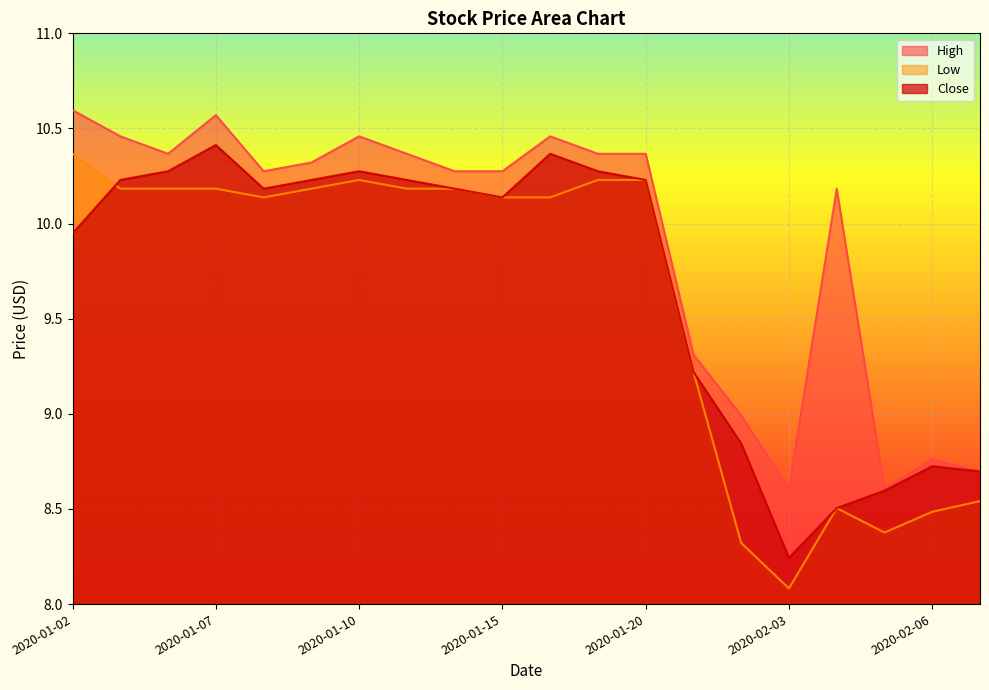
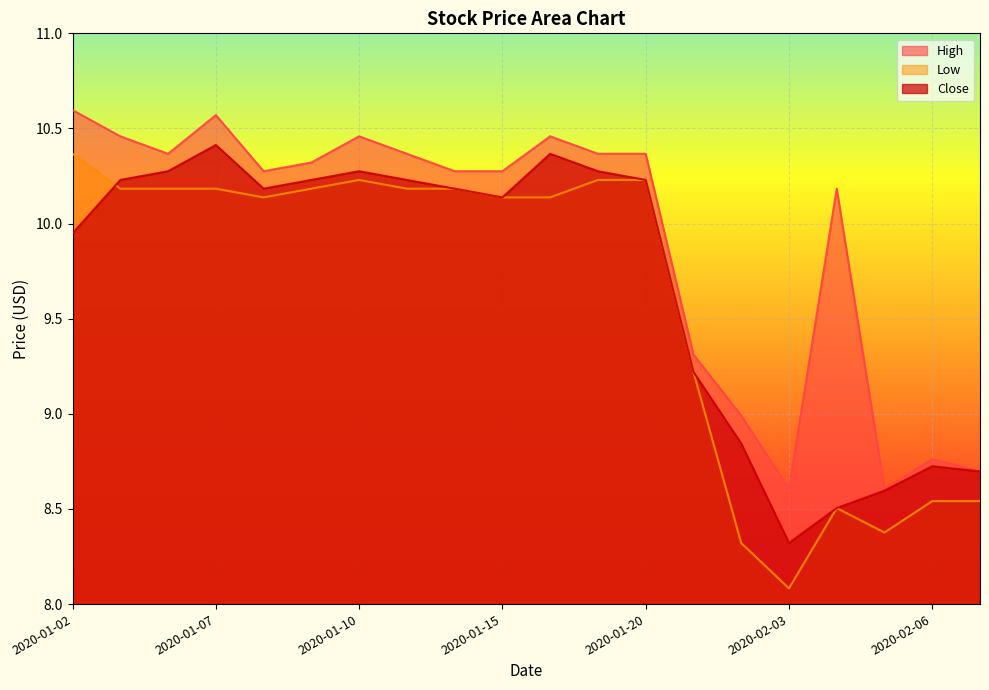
  {
    "High": {
      "2020-01-02": 10.60,
      "2020-01-07": 10.57,
      "2020-01-10": 10.46,
      "2020-01-15": 10.28,
      "2020-01-20": 10.37,
      "2020-02-03": 8.61,
      "2020-02-06": 8.76
    },
    "Low": {
      "2020-01-02": 10.37,
      "2020-01-07": 10.18,
      "2020-01-10": 10.23,
      "2020-02-03": 8.08,
-     "2020-02-06": 8.49
+     "2020-02-06": 8.54
    },
    "Close": {
      "2020-01-02": 9.95,
      "2020-01-07": 10.41,
      "2020-01-10": 10.28,
-     "2020-02-03": 8.24,
+     "2020-02-03": 8.32,
      "2020-02-06": 8.72
    }
  }
